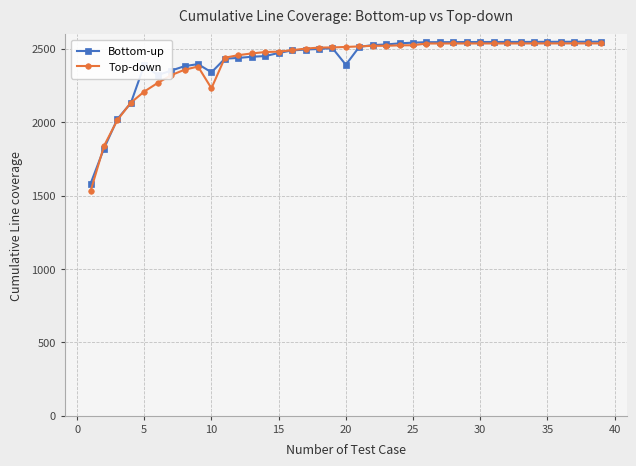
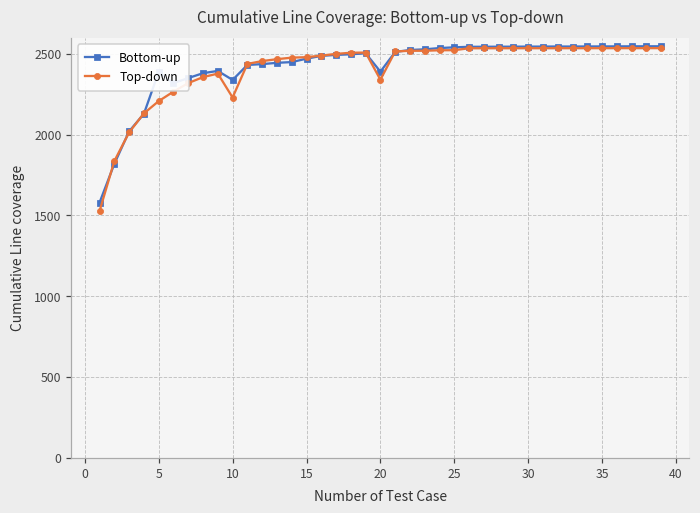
  {
    "Bottom-up": {
      "10": 2340,
      "20": 2390,
      "25": 2540
    },
    "Top-down": {
      "5": 2210,
      "10": 2230,
-     "20": 2510,
+     "20": 2340,
      "25": 2520
    }
  }
